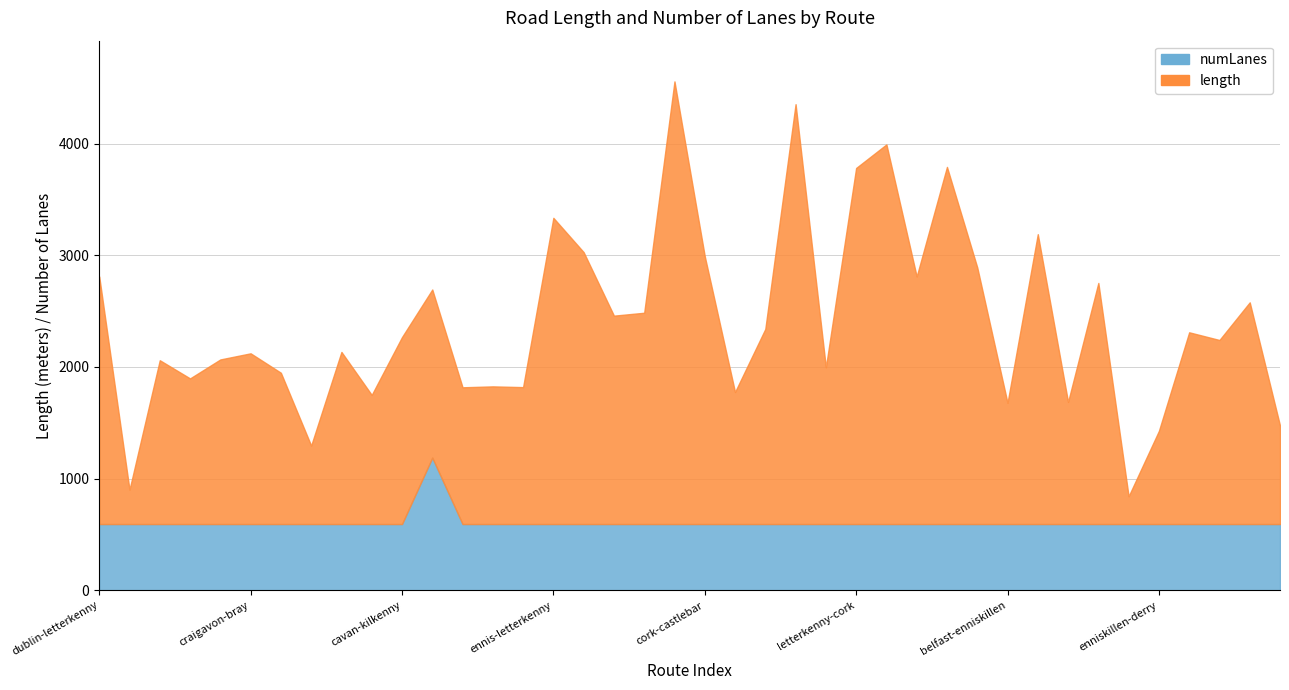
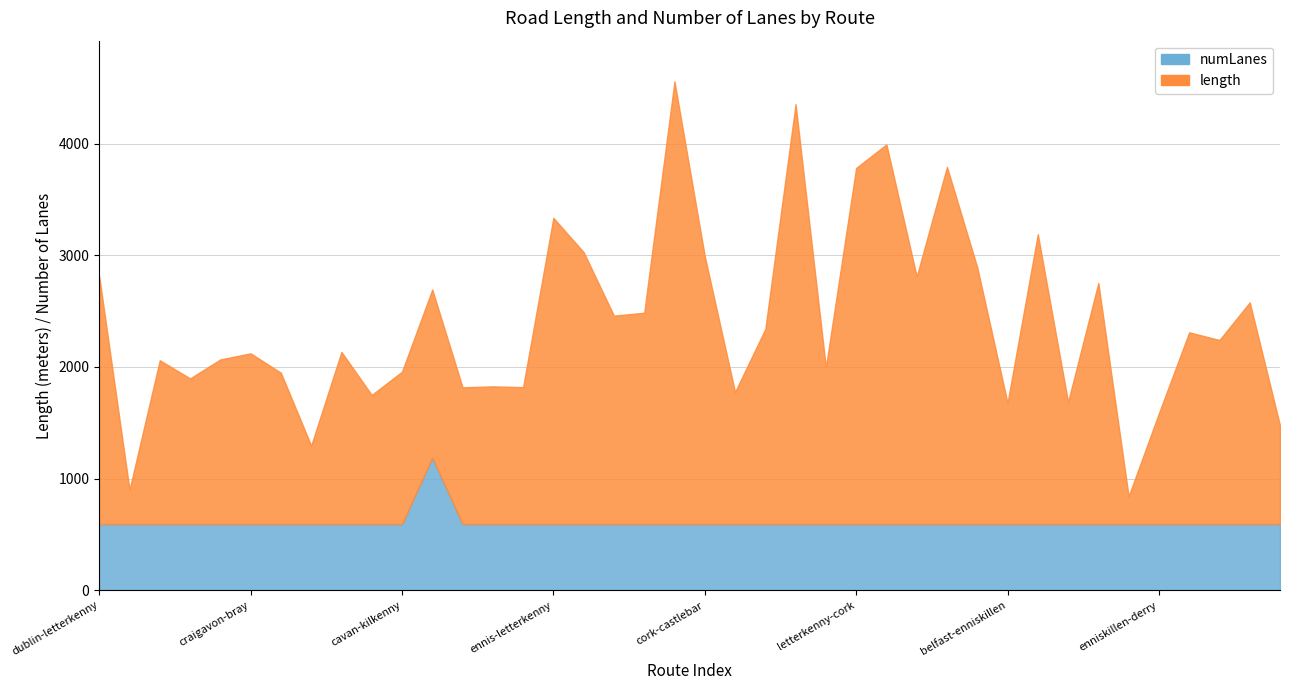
  {
    "numLanes": {
      "dublin-letterkenny": 590,
      "craigavon-bray": 590,
      "cavan-kilkenny": 590,
      "ennis-letterkenny": 590,
      "cork-castlebar": 590,
      "letterkenny-cork": 590,
      "belfast-enniskillen": 590,
      "enniskillen-derry": 590
    },
    "length": {
      "dublin-letterkenny": 2220,
      "craigavon-bray": 1530,
-     "cavan-kilkenny": 1670,
+     "cavan-kilkenny": 1360,
      "ennis-letterkenny": 2740,
      "cork-castlebar": 2400,
      "letterkenny-cork": 3190,
      "belfast-enniskillen": 1080,
-     "enniskillen-derry": 830
+     "enniskillen-derry": 990
    }
  }
